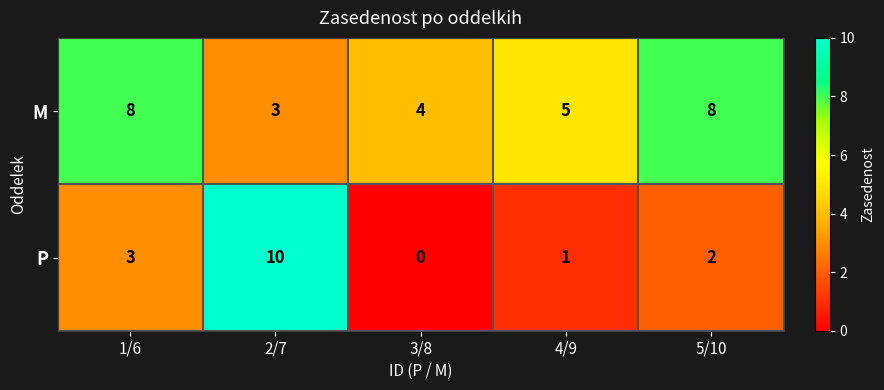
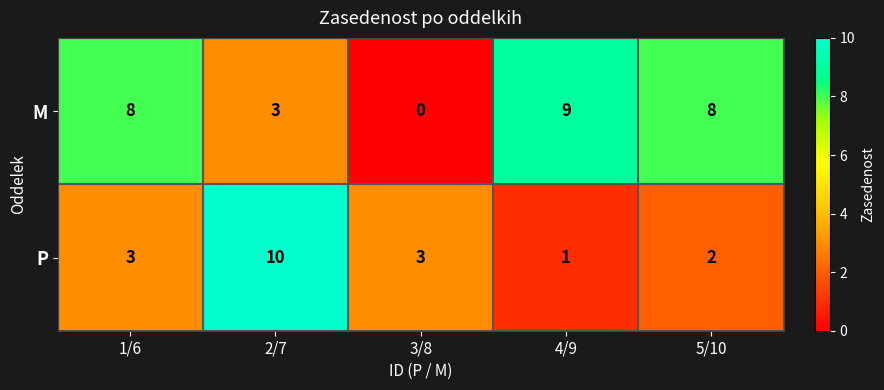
  {
    "M": {
      "1/6": 8,
      "2/7": 3,
-     "3/8": 4,
-     "4/9": 5,
+     "3/8": 0,
+     "4/9": 9,
      "5/10": 8
    },
    "P": {
      "1/6": 3,
      "2/7": 10,
-     "3/8": 0,
+     "3/8": 3,
      "4/9": 1,
      "5/10": 2
    }
  }
